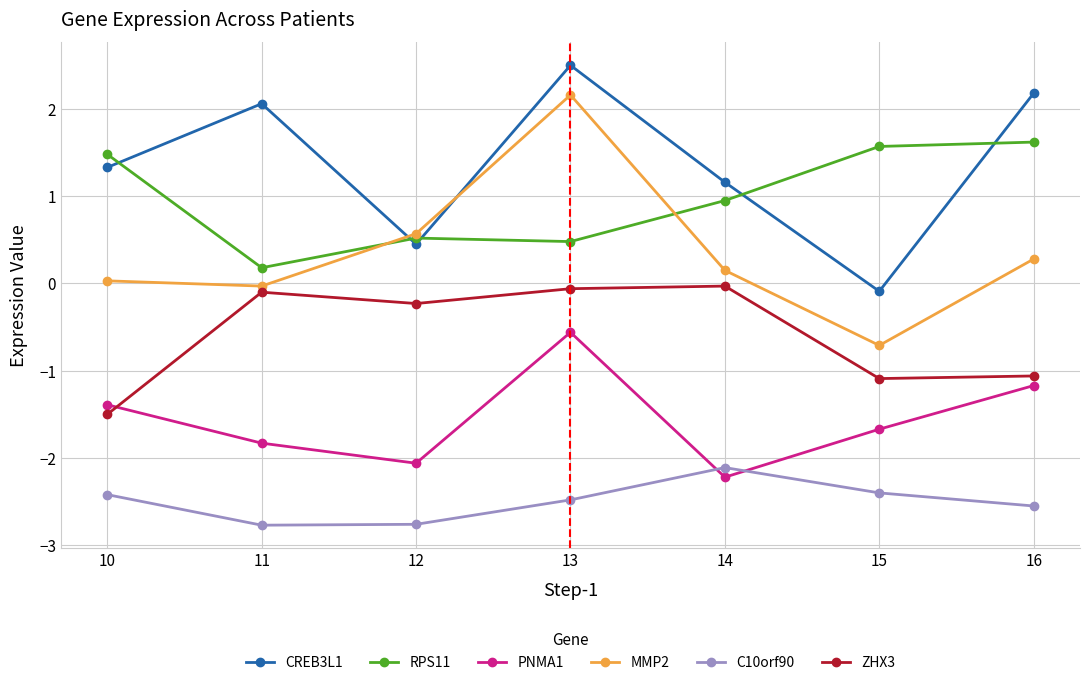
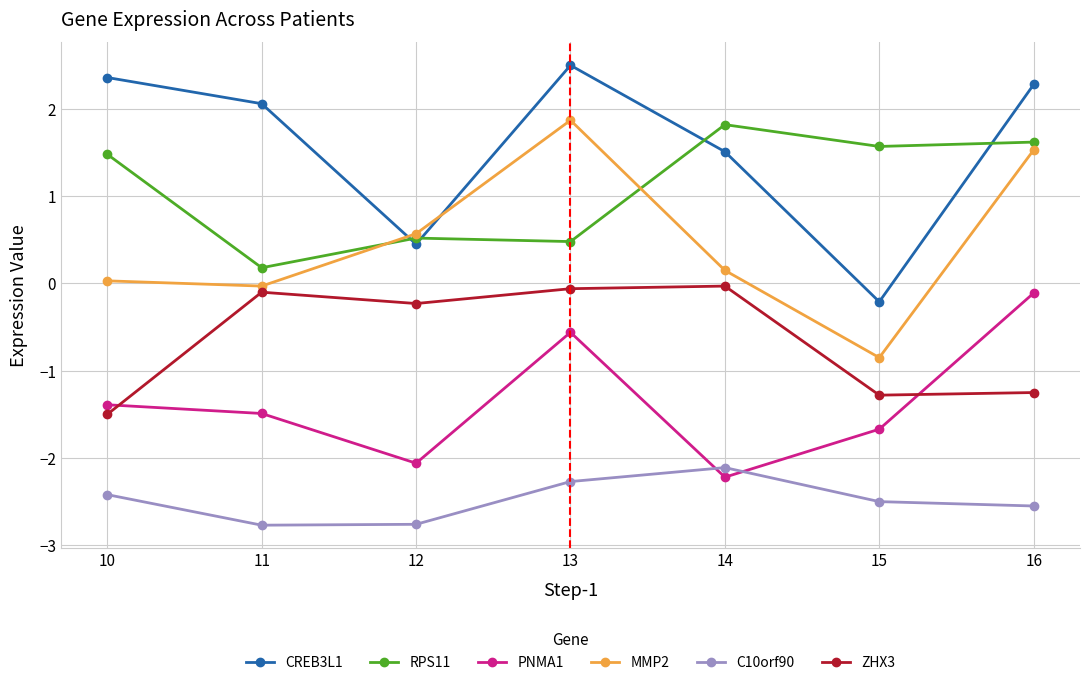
  {
    "CREB3L1": {
-     "10": 1.3,
+     "10": 2.4,
      "11": 2.1,
      "12": 0.5,
      "13": 2.5,
-     "14": 1.2,
-     "15": -0.1,
-     "16": 2.2
+     "14": 1.5,
+     "15": -0.2,
+     "16": 2.3
    },
    "RPS11": {
      "10": 1.5,
      "11": 0.2,
      "12": 0.5,
      "13": 0.5,
-     "14": 1.0,
+     "14": 1.8,
      "15": 1.6,
      "16": 1.6
    },
    "PNMA1": {
      "10": -1.4,
-     "11": -1.8,
+     "11": -1.5,
      "12": -2.1,
      "13": -0.6,
      "14": -2.2,
      "15": -1.7,
-     "16": -1.2
+     "16": -0.1
    },
    "MMP2": {
      "10": 0.0,
      "11": 0.0,
      "12": 0.6,
-     "13": 2.2,
+     "13": 1.9,
      "14": 0.2,
-     "15": -0.7,
-     "16": 0.3
+     "15": -0.9,
+     "16": 1.5
    },
    "C10orf90": {
      "10": -2.4,
      "11": -2.8,
      "12": -2.8,
-     "13": -2.5,
+     "13": -2.3,
      "14": -2.1,
-     "15": -2.4,
+     "15": -2.5,
      "16": -2.6
    },
    "ZHX3": {
      "10": -1.5,
      "11": -0.1,
      "12": -0.2,
      "13": -0.1,
      "14": 0.0,
-     "15": -1.1,
-     "16": -1.1
+     "15": -1.3,
+     "16": -1.3
    }
  }
